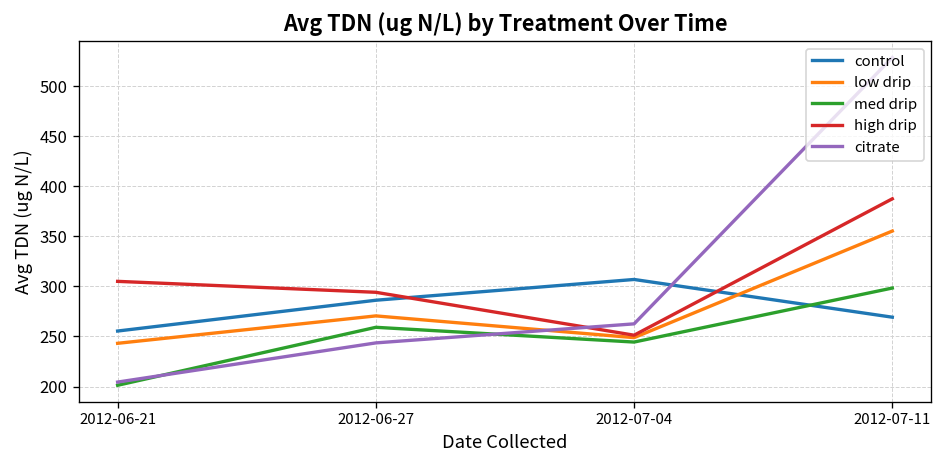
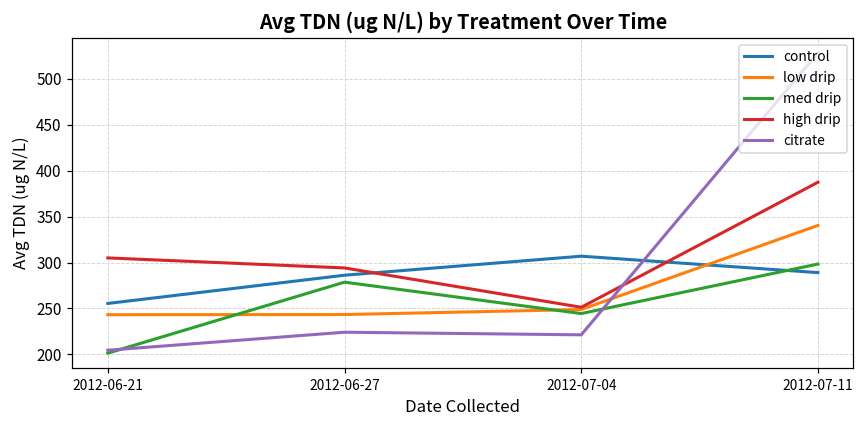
  {
    "control": {
      "2012-06-21": 260,
      "2012-06-27": 290,
      "2012-07-04": 310,
-     "2012-07-11": 270
+     "2012-07-11": 290
    },
    "low drip": {
      "2012-06-21": 240,
-     "2012-06-27": 270,
-     "2012-07-11": 360
+     "2012-06-27": 240,
+     "2012-07-11": 340
    },
    "med drip": {
      "2012-06-21": 200,
-     "2012-06-27": 260,
+     "2012-06-27": 280,
      "2012-07-04": 240,
      "2012-07-11": 300
    },
    "high drip": {
      "2012-06-21": 310,
      "2012-06-27": 290,
      "2012-07-11": 390
    },
    "citrate": {
      "2012-06-21": 200,
-     "2012-06-27": 240,
-     "2012-07-04": 260
+     "2012-06-27": 220,
+     "2012-07-04": 220
    }
  }
